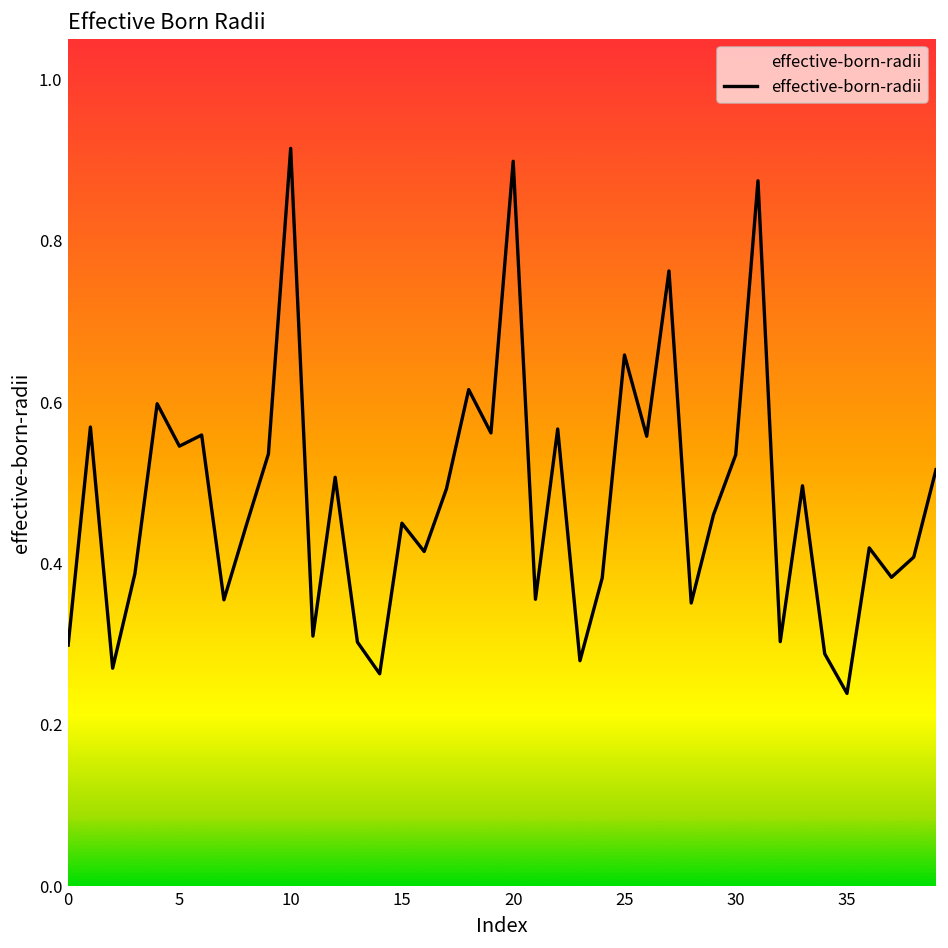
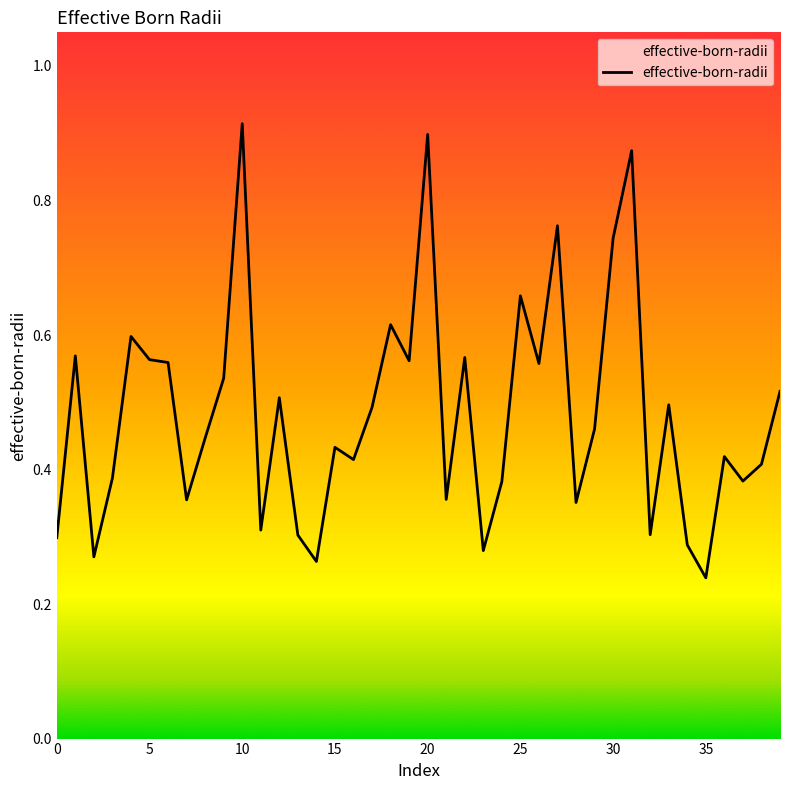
  {
    "0": 0.30,
-   "5": 0.55,
+   "5": 0.56,
    "10": 0.91,
-   "15": 0.45,
+   "15": 0.43,
    "20": 0.90,
    "25": 0.66,
-   "30": 0.53,
+   "30": 0.74,
    "35": 0.24
  }
